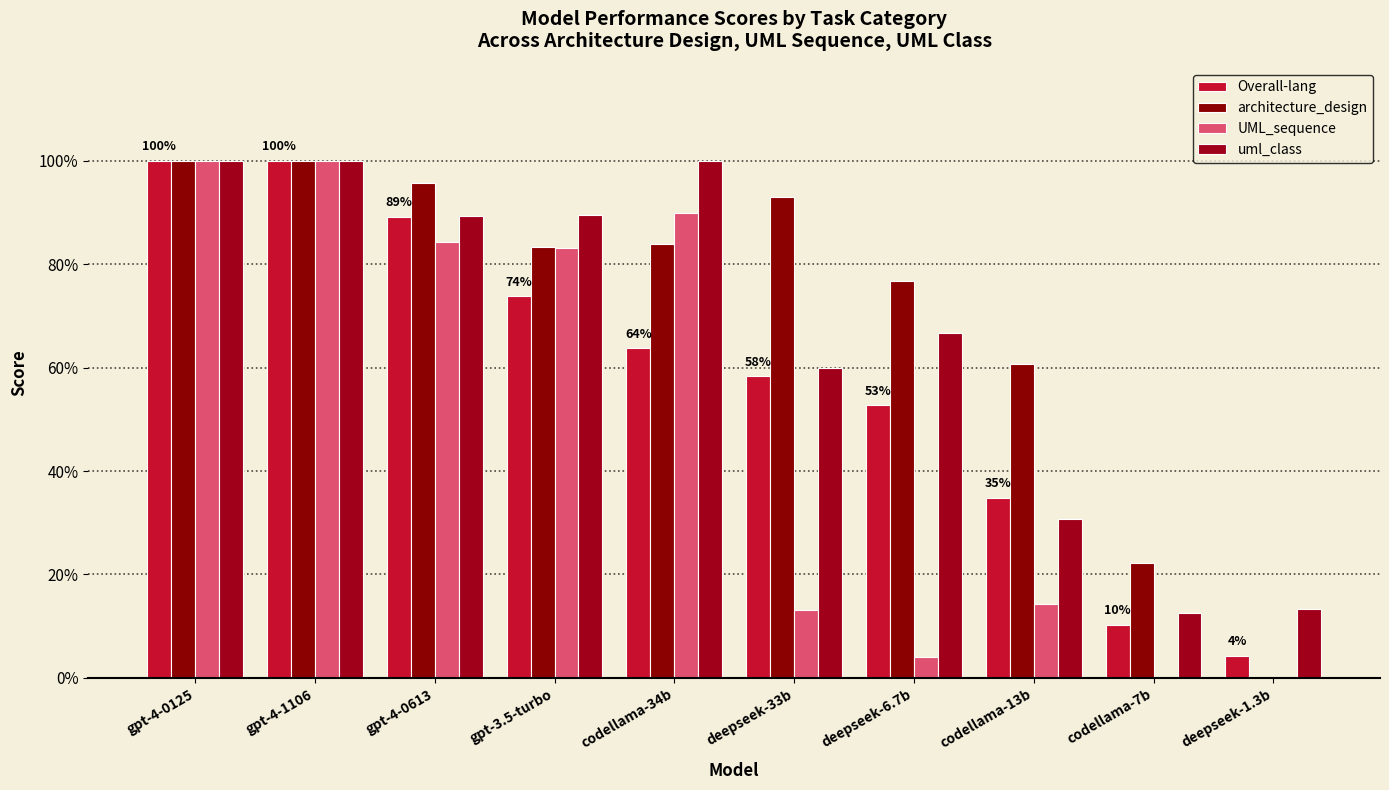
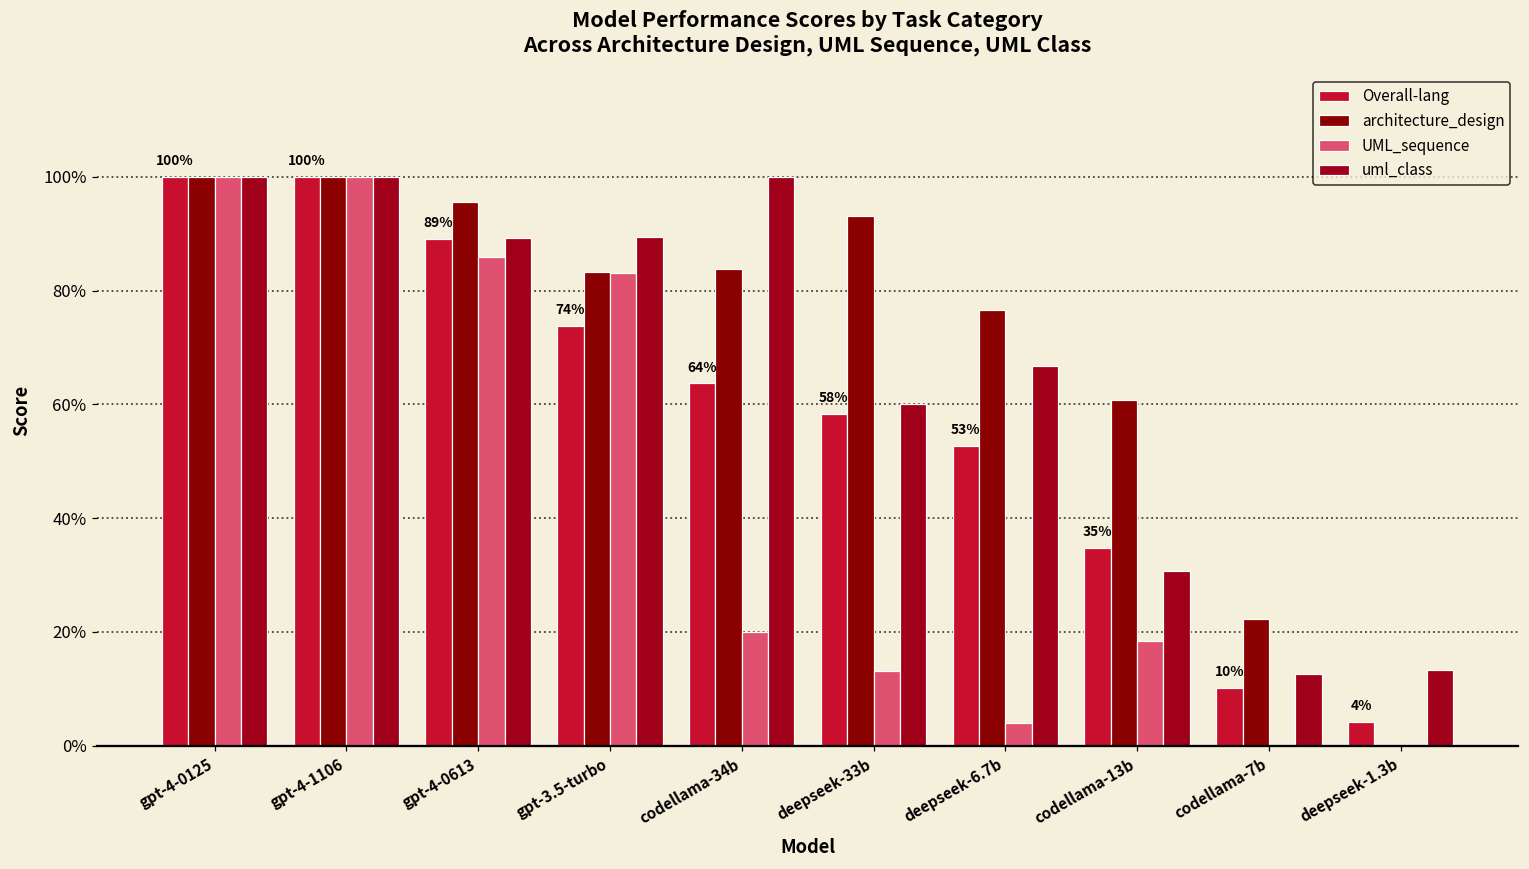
  {
    "UML_sequence": {
      "gpt-4-0125": "100%",
      "gpt-4-1106": "100%",
-     "gpt-4-0613": "84%",
+     "gpt-4-0613": "86%",
      "gpt-3.5-turbo": "83%",
-     "codellama-34b": "90%",
+     "codellama-34b": "20%",
      "deepseek-33b": "13%",
      "deepseek-6.7b": "4%",
-     "codellama-13b": "14%",
+     "codellama-13b": "18%",
      "codellama-7b": "0%",
      "deepseek-1.3b": "0%"
    }
  }
